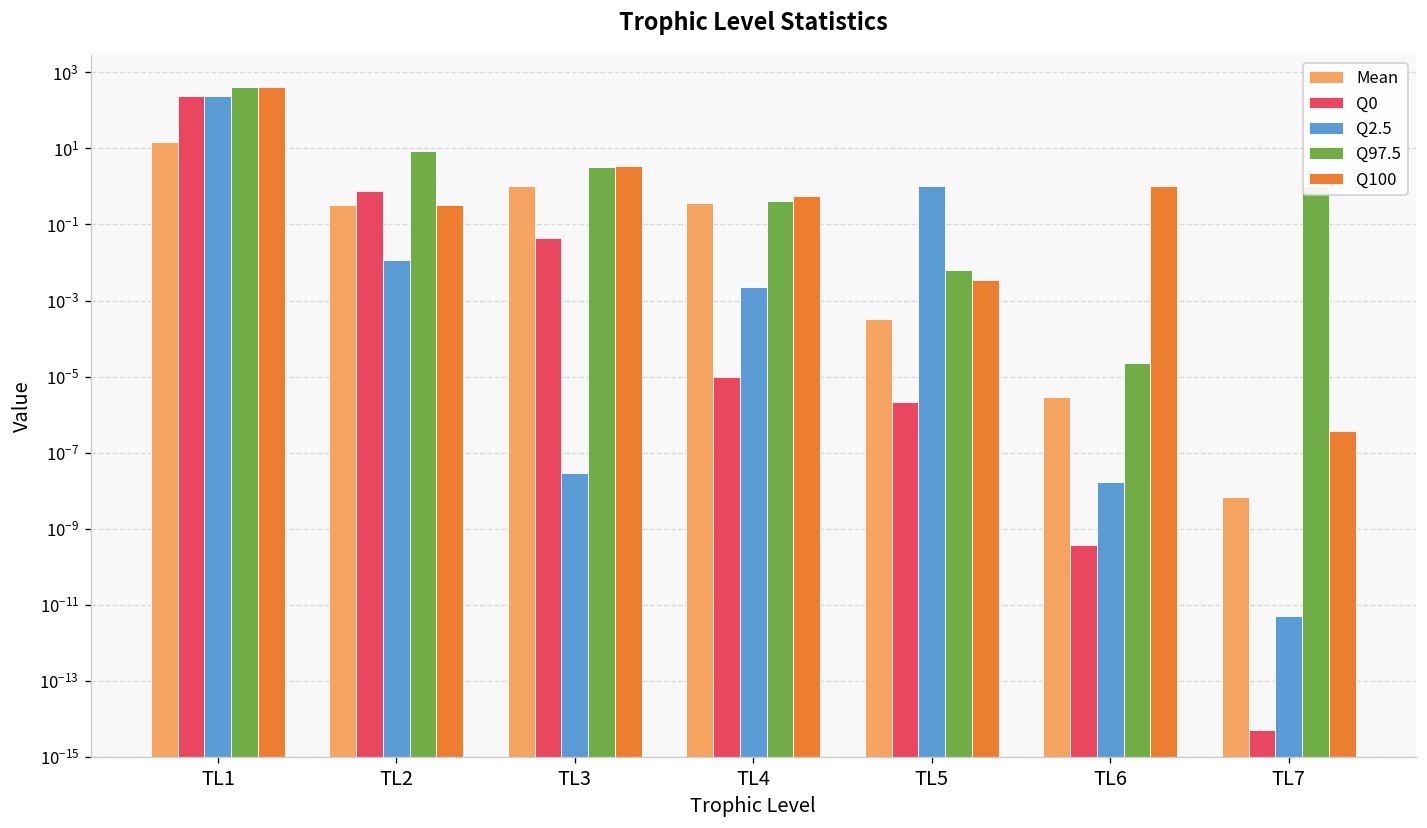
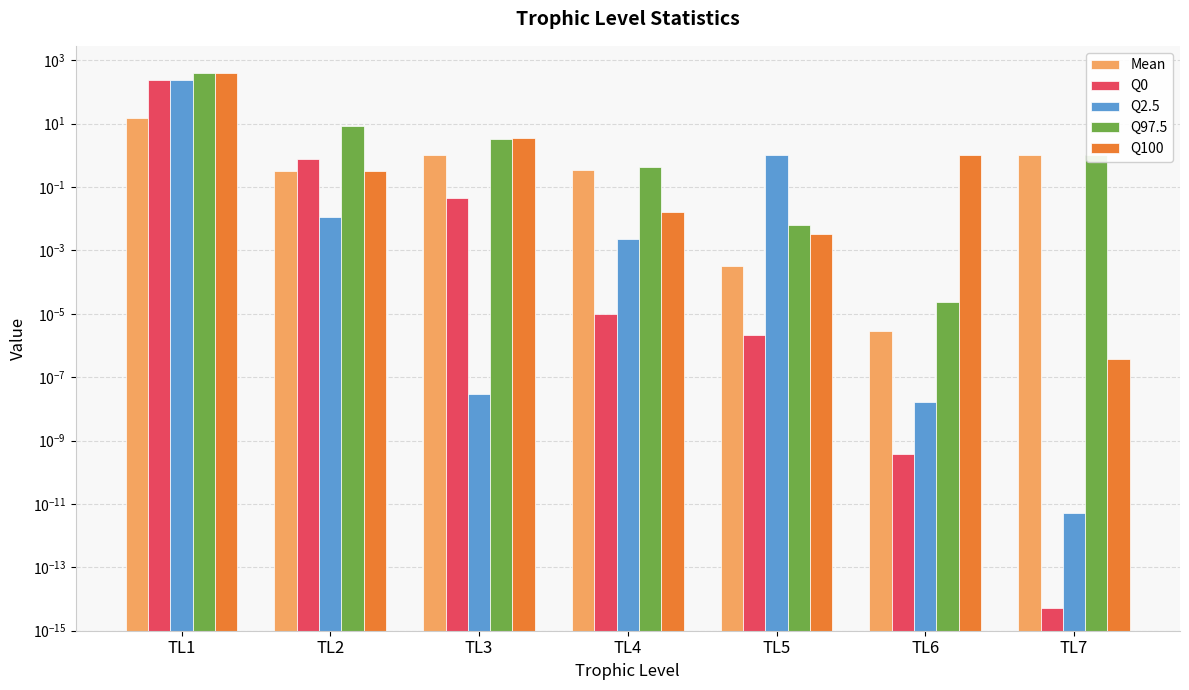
  {
    "Mean": {
      "TL1": 10,
      "TL2": 0.3,
      "TL3": 1,
      "TL4": 0.4,
      "TL5": 0.0003,
      "TL6": 0.000003,
-     "TL7": 0
+     "TL7": 1
    },
    "Q0": {
      "TL1": 200,
      "TL2": 0.7,
      "TL3": 0.04,
      "TL4": 0.000010,
      "TL5": 0.000002,
      "TL6": 0.0000000004,
      "TL7": 0.000000000000
    },
    "Q2.5": {
      "TL1": 200,
      "TL2": 0.01,
      "TL3": 0.00000003,
      "TL4": 0.002,
      "TL5": 1.0,
      "TL6": 0.00000002,
      "TL7": 0.000000000005
    },
    "Q97.5": {
      "TL1": 400,
      "TL2": 9,
      "TL3": 3,
      "TL4": 0.4,
      "TL5": 0.006,
      "TL6": 0.00002
    },
    "Q100": {
      "TL1": 400,
      "TL2": 0.3,
      "TL3": 3,
-     "TL4": 0.6,
+     "TL4": 0.02,
      "TL5": 0.003,
      "TL6": 1.0,
      "TL7": 0.0000004
    }
  }
